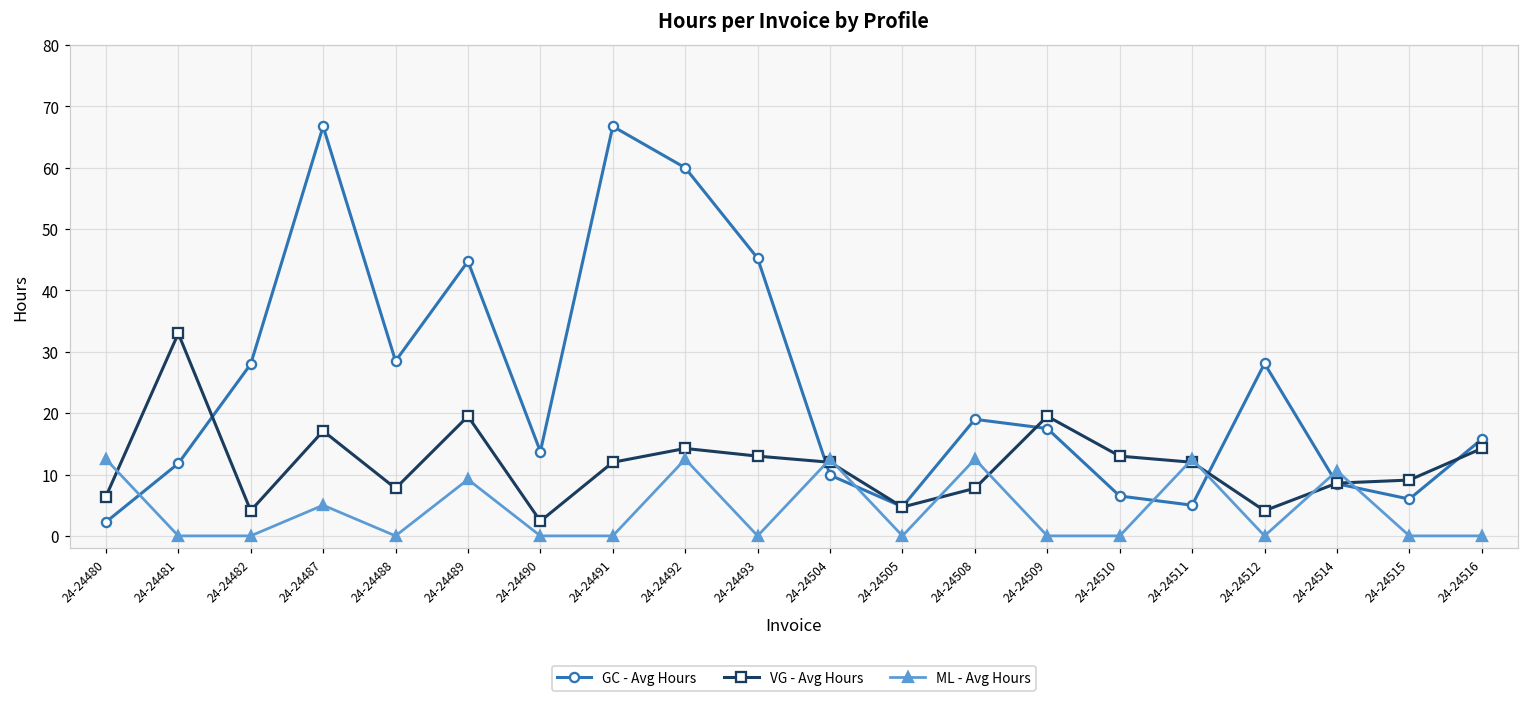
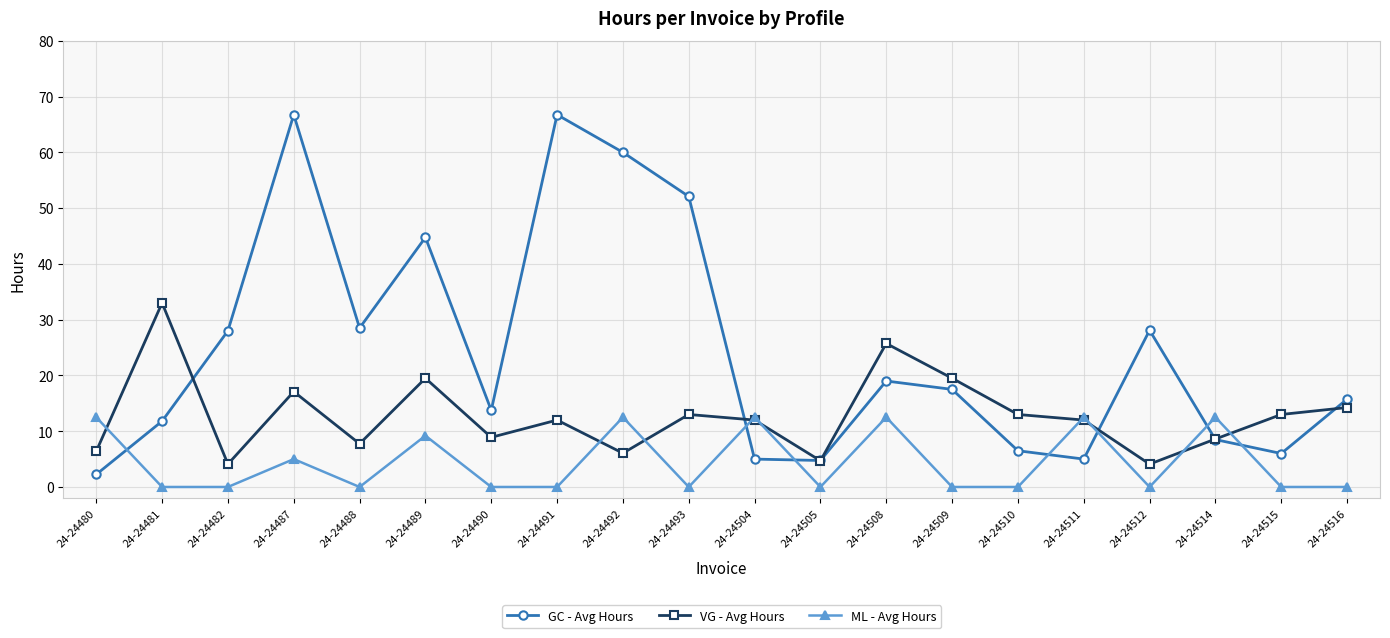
  {
    "GC - Avg Hours": {
      "24-24480": 2,
      "24-24481": 12,
      "24-24482": 28,
      "24-24487": 67,
      "24-24488": 29,
      "24-24489": 45,
      "24-24490": 14,
      "24-24491": 67,
      "24-24492": 60,
-     "24-24493": 45,
-     "24-24504": 10,
+     "24-24493": 52,
+     "24-24504": 5,
      "24-24508": 19,
      "24-24509": 18,
      "24-24510": 7,
      "24-24511": 5,
      "24-24512": 28,
      "24-24515": 6,
      "24-24516": 16
    },
    "VG - Avg Hours": {
      "24-24480": 6,
      "24-24481": 33,
      "24-24482": 4,
      "24-24487": 17,
      "24-24488": 8,
      "24-24489": 20,
-     "24-24490": 2,
+     "24-24490": 9,
      "24-24491": 12,
-     "24-24492": 14,
+     "24-24492": 6,
      "24-24493": 13,
      "24-24504": 12,
-     "24-24508": 8,
+     "24-24508": 26,
      "24-24509": 20,
      "24-24510": 13,
      "24-24511": 12,
      "24-24512": 4,
-     "24-24515": 9,
+     "24-24515": 13,
      "24-24516": 14
    },
    "ML - Avg Hours": {
      "24-24480": 13,
      "24-24481": 0,
      "24-24482": 0,
      "24-24487": 5,
      "24-24488": 0,
      "24-24489": 9,
      "24-24490": 0,
      "24-24491": 0,
      "24-24492": 13,
      "24-24493": 0,
      "24-24504": 13,
      "24-24505": 0,
      "24-24508": 13,
      "24-24509": 0,
      "24-24510": 0,
      "24-24511": 13,
      "24-24512": 0,
-     "24-24514": 11,
+     "24-24514": 13,
      "24-24515": 0,
      "24-24516": 0
    }
  }
